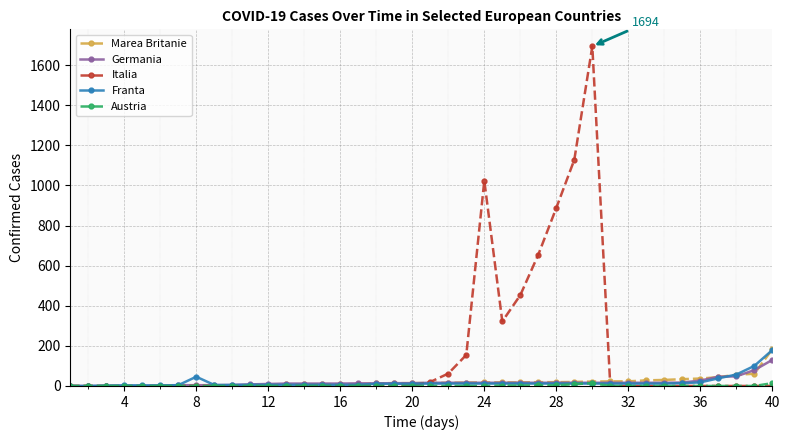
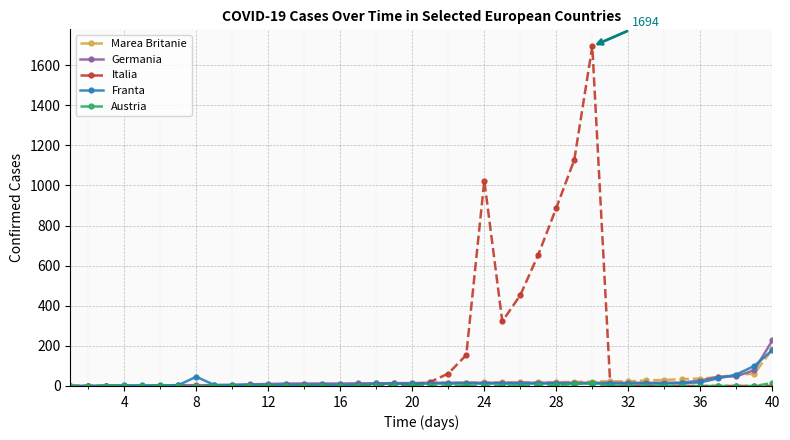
  {
    "Germania": {
-     "40": 130
+     "40": 230
    },
    "Italia": {
      "24": 1020,
      "28": 890,
      "40": 0
    },
    "Franta": {
      "8": 50
    },
    "Austria": {
      "40": 10
    }
  }
